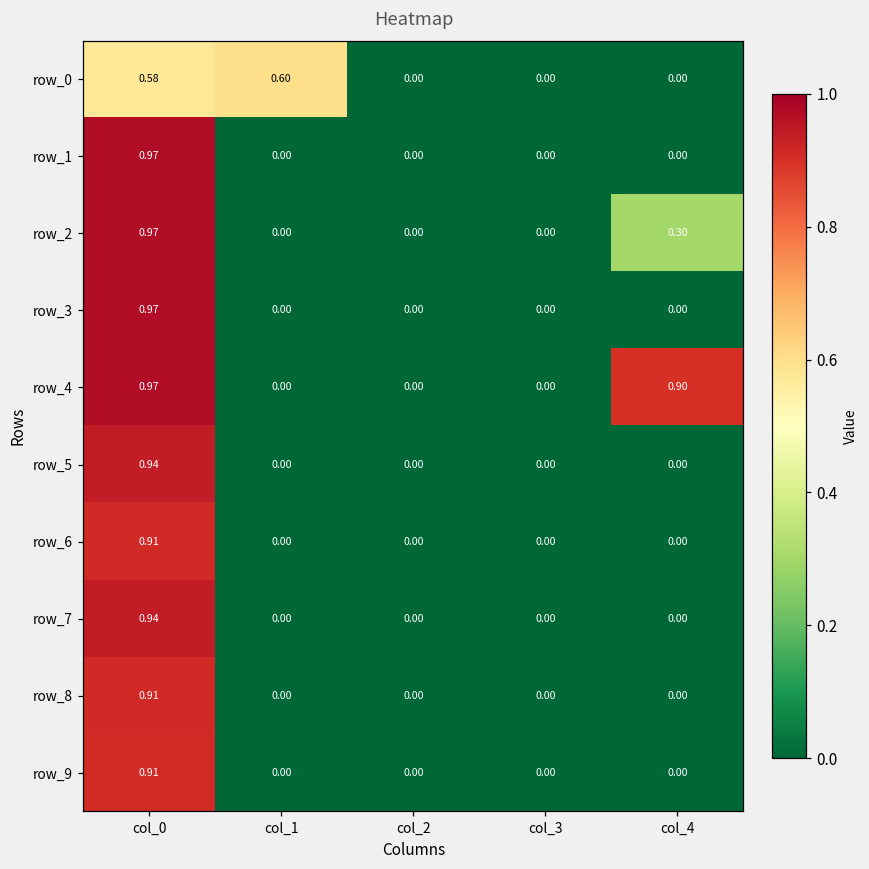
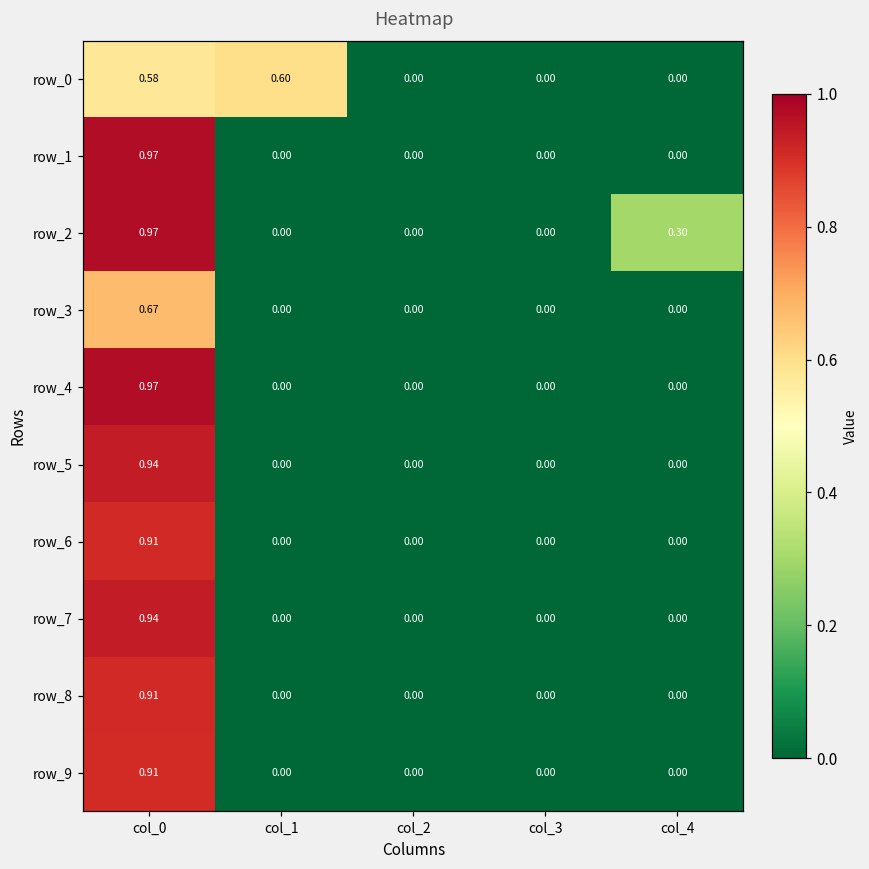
  {
    "row_0": {
      "col_0": 0.58,
      "col_1": 0.60,
      "col_2": 0.00,
      "col_3": 0.00,
      "col_4": 0.00
    },
    "row_1": {
      "col_0": 0.97,
      "col_1": 0.00,
      "col_2": 0.00,
      "col_3": 0.00,
      "col_4": 0.00
    },
    "row_2": {
      "col_0": 0.97,
      "col_1": 0.00,
      "col_2": 0.00,
      "col_3": 0.00,
      "col_4": 0.30
    },
    "row_3": {
-     "col_0": 0.97,
+     "col_0": 0.67,
      "col_1": 0.00,
      "col_2": 0.00,
      "col_3": 0.00,
      "col_4": 0.00
    },
    "row_4": {
      "col_0": 0.97,
      "col_1": 0.00,
      "col_2": 0.00,
      "col_3": 0.00,
-     "col_4": 0.90
+     "col_4": 0.00
    },
    "row_5": {
      "col_0": 0.94,
      "col_1": 0.00,
      "col_2": 0.00,
      "col_3": 0.00,
      "col_4": 0.00
    },
    "row_6": {
      "col_0": 0.91,
      "col_1": 0.00,
      "col_2": 0.00,
      "col_3": 0.00,
      "col_4": 0.00
    },
    "row_7": {
      "col_0": 0.94,
      "col_1": 0.00,
      "col_2": 0.00,
      "col_3": 0.00,
      "col_4": 0.00
    },
    "row_8": {
      "col_0": 0.91,
      "col_1": 0.00,
      "col_2": 0.00,
      "col_3": 0.00,
      "col_4": 0.00
    },
    "row_9": {
      "col_0": 0.91,
      "col_1": 0.00,
      "col_2": 0.00,
      "col_3": 0.00,
      "col_4": 0.00
    }
  }
